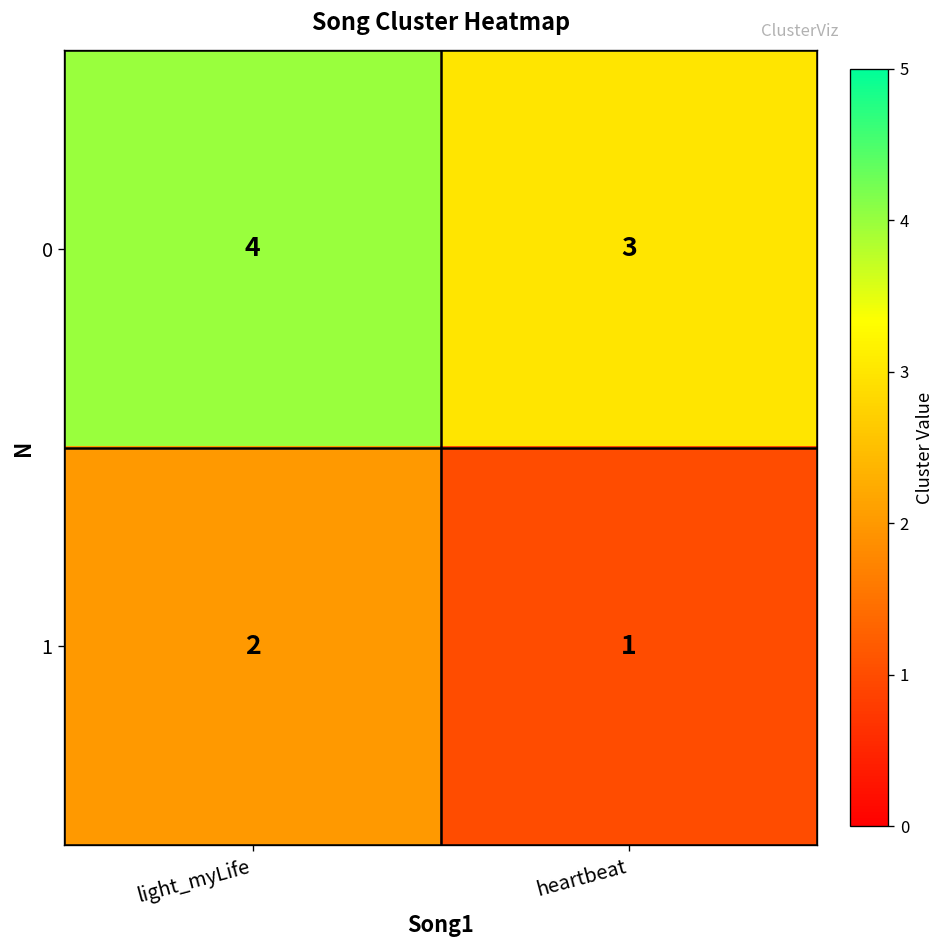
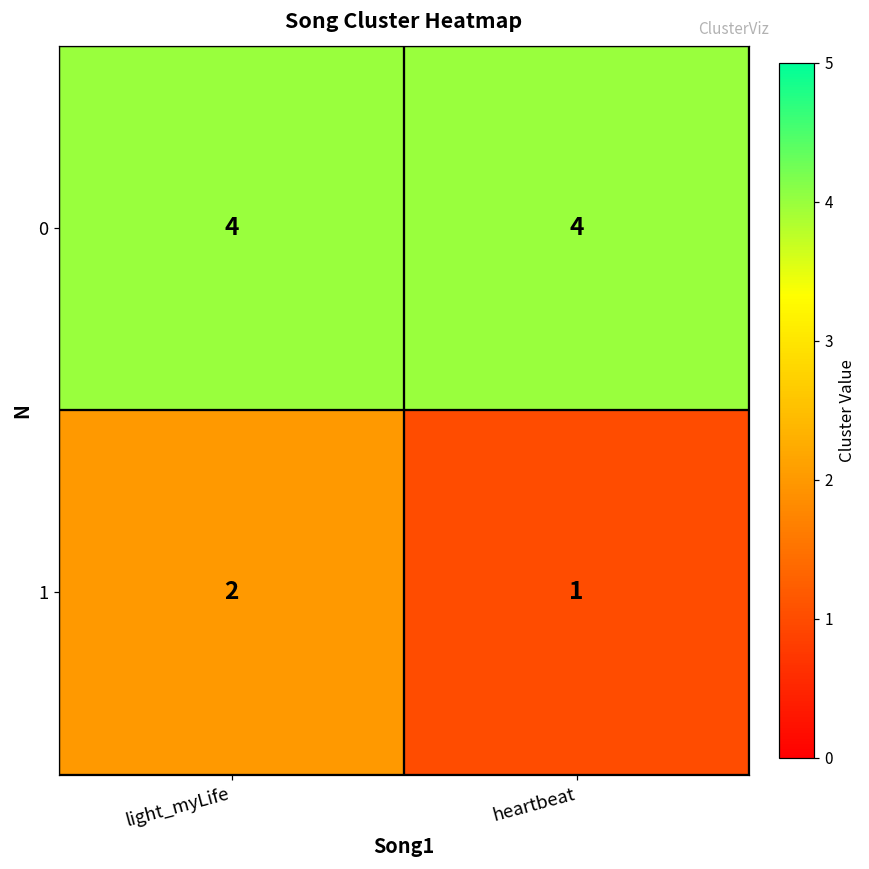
  {
    "0": {
      "light_myLife": 4,
-     "heartbeat": 3
+     "heartbeat": 4
    },
    "1": {
      "light_myLife": 2,
      "heartbeat": 1
    }
  }
